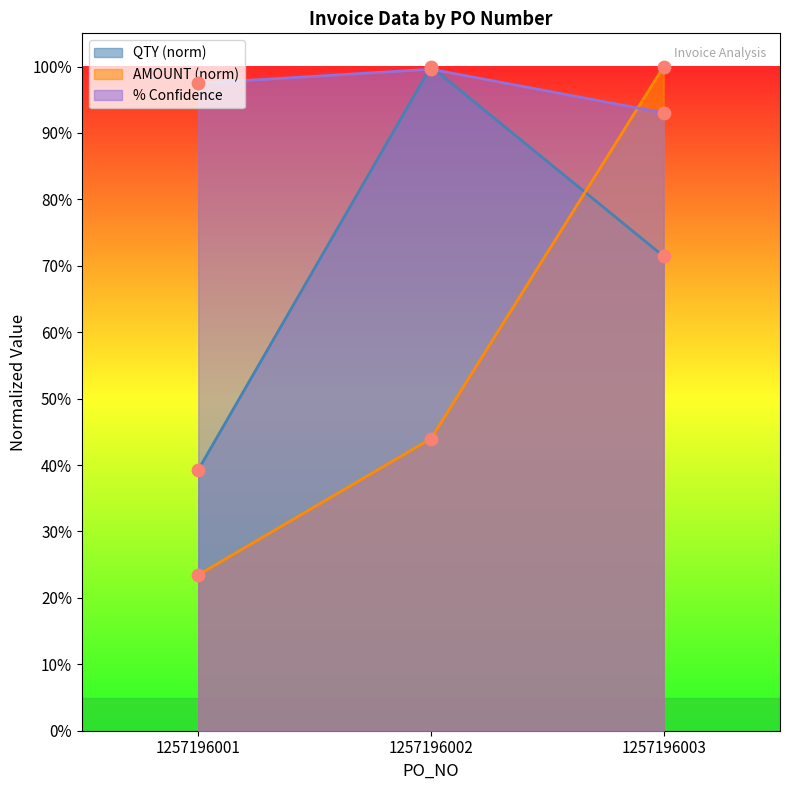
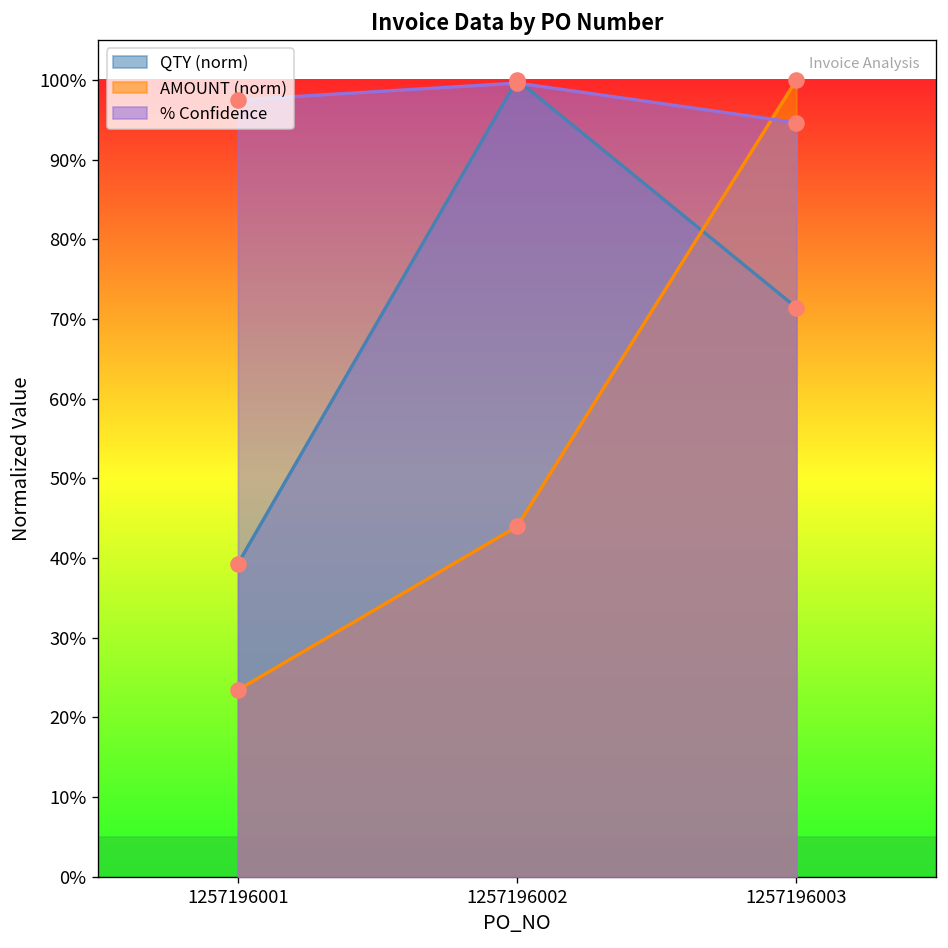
  {
    "QTY (norm)": {
      "1257196001": "39%",
      "1257196002": "100%",
      "1257196003": "71%"
    },
    "AMOUNT (norm)": {
      "1257196001": "23%",
      "1257196002": "44%",
      "1257196003": "100%"
    },
    "% Confidence": {
      "1257196002": "100%",
-     "1257196003": "93%"
+     "1257196003": "95%"
    }
  }
